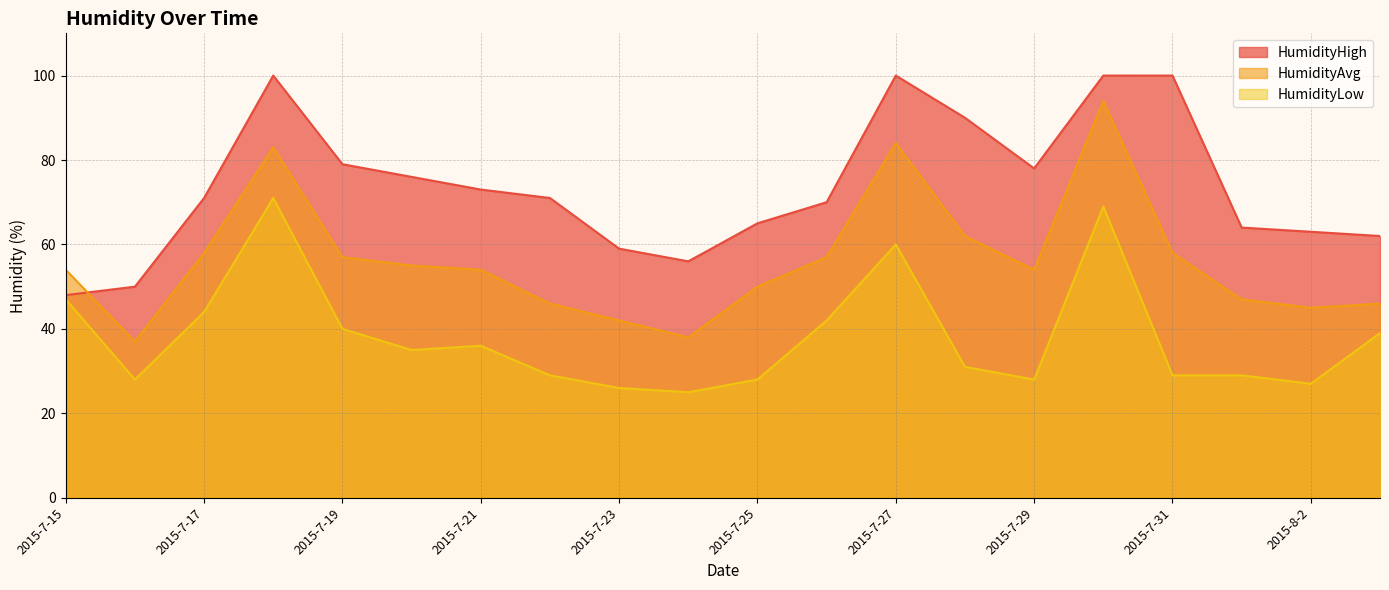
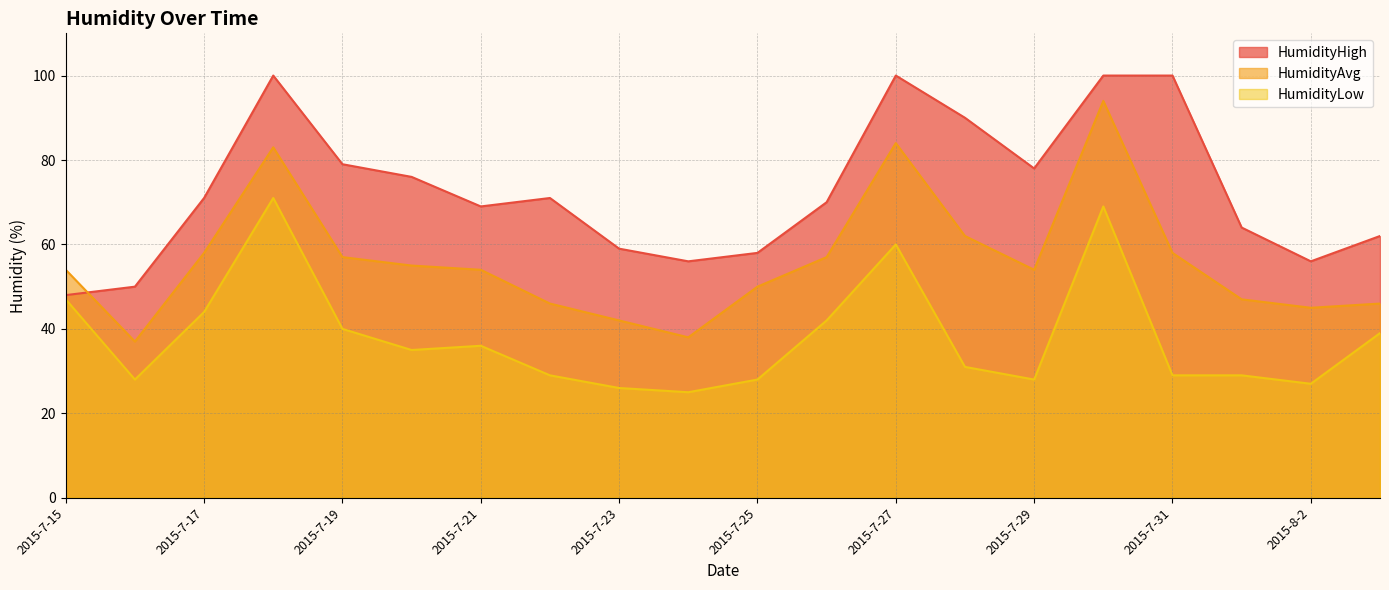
  {
    "HumidityHigh": {
      "2015-7-15": 48,
      "2015-7-17": 71,
      "2015-7-19": 79,
-     "2015-7-21": 73,
+     "2015-7-21": 69,
      "2015-7-23": 59,
-     "2015-7-25": 65,
+     "2015-7-25": 58,
      "2015-7-27": 100,
      "2015-7-29": 78,
      "2015-7-31": 100,
-     "2015-8-2": 63
+     "2015-8-2": 56
    }
  }
